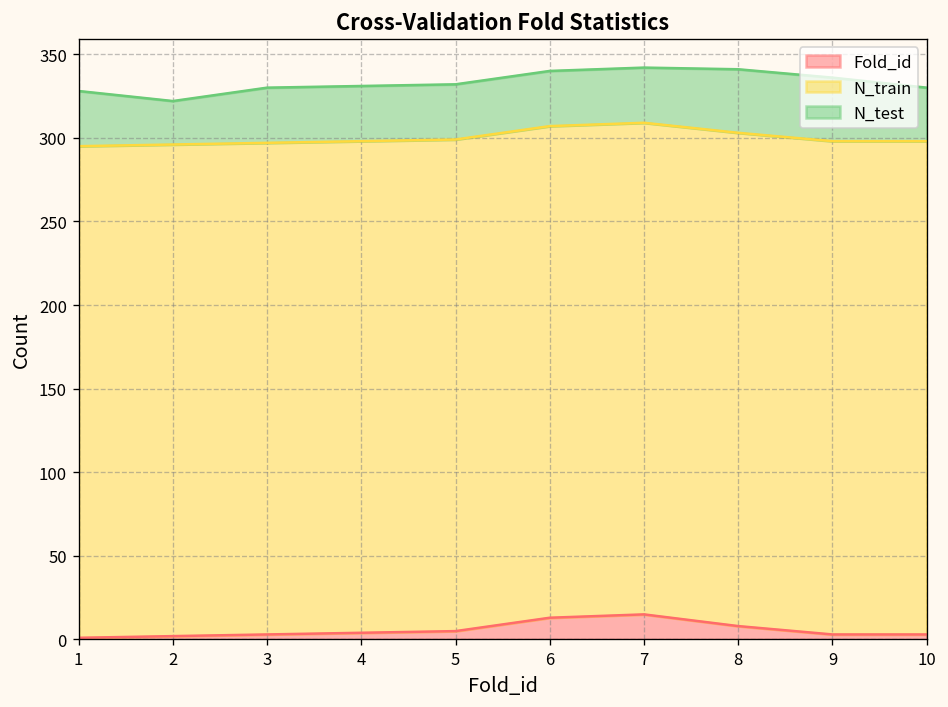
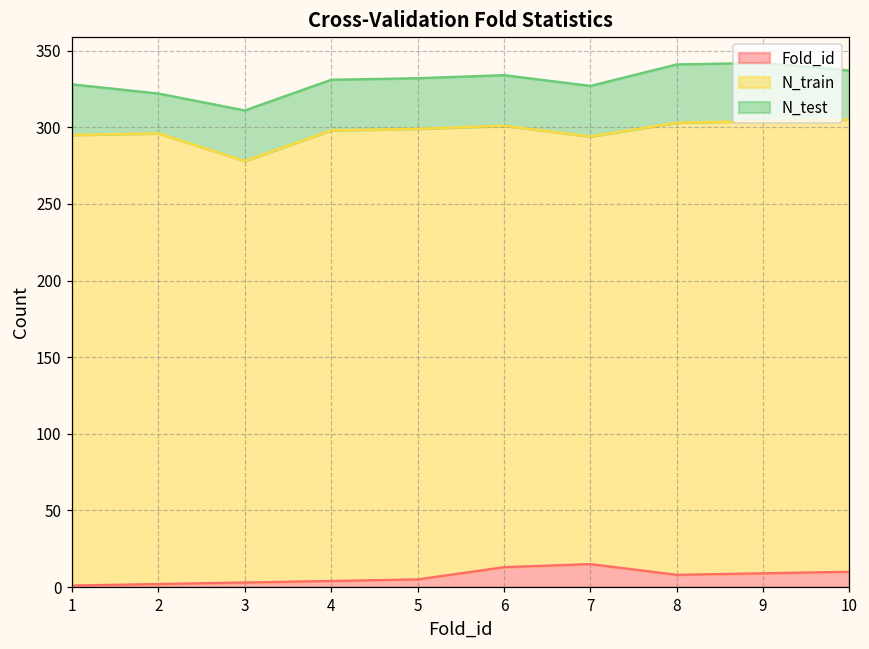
  {
    "Fold_id": {
      "1": 1,
      "2": 2,
      "3": 3,
      "4": 4,
      "5": 5,
      "6": 13,
      "7": 15,
      "8": 8,
-     "9": 3,
-     "10": 3
+     "9": 9,
+     "10": 10
    },
    "N_train": {
      "1": 294,
      "2": 294,
-     "3": 294,
+     "3": 275,
      "4": 294,
      "5": 294,
-     "6": 294,
-     "7": 294,
+     "6": 288,
+     "7": 279,
      "8": 295,
      "9": 295,
      "10": 295
    },
    "N_test": {
      "1": 33,
      "2": 26,
      "3": 33,
      "4": 33,
      "5": 33,
      "6": 33,
      "7": 33,
      "8": 38,
      "10": 32
    }
  }
